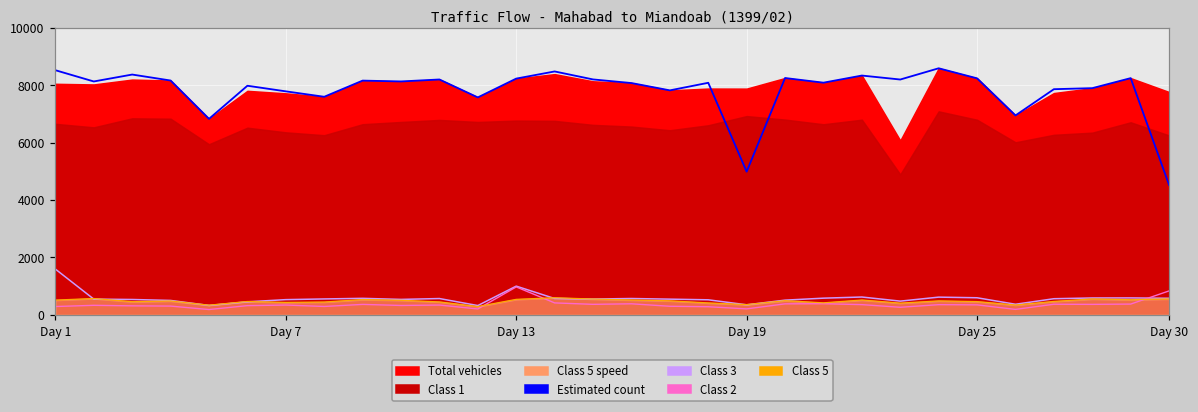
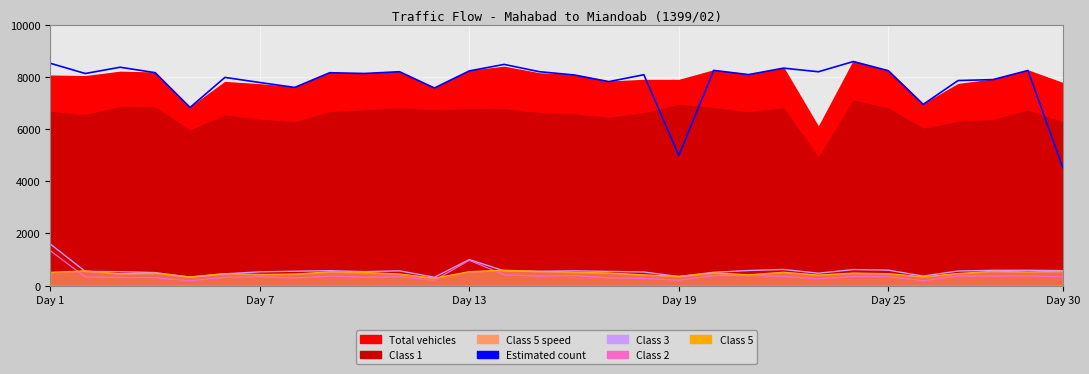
  {
    "Estimated count": {
      "Day 1": 8500,
      "Day 19": 5000,
      "Day 30": 4500
    },
    "Class 3": {
      "Day 1": 1600,
      "Day 7": 500,
      "Day 25": 600
    },
    "Class 2": {
-     "Day 1": 300,
+     "Day 1": 1300,
      "Day 19": 200,
      "Day 25": 300,
-     "Day 30": 800
+     "Day 30": 300
    }
  }
